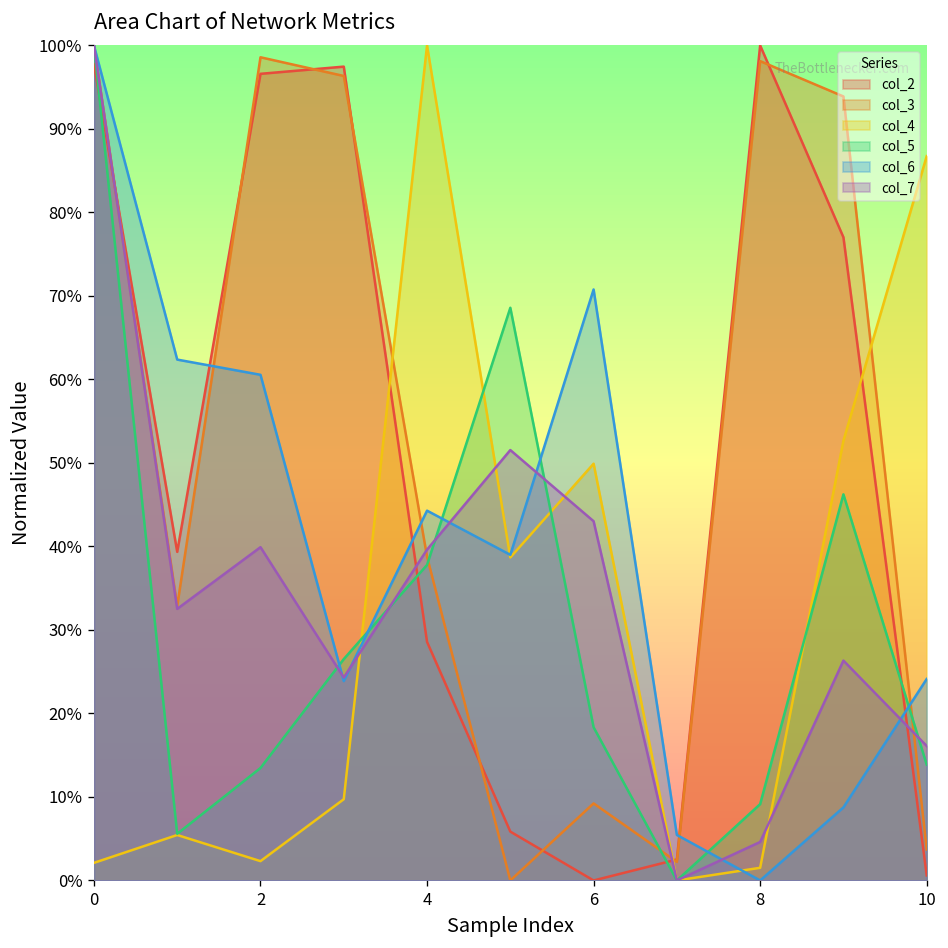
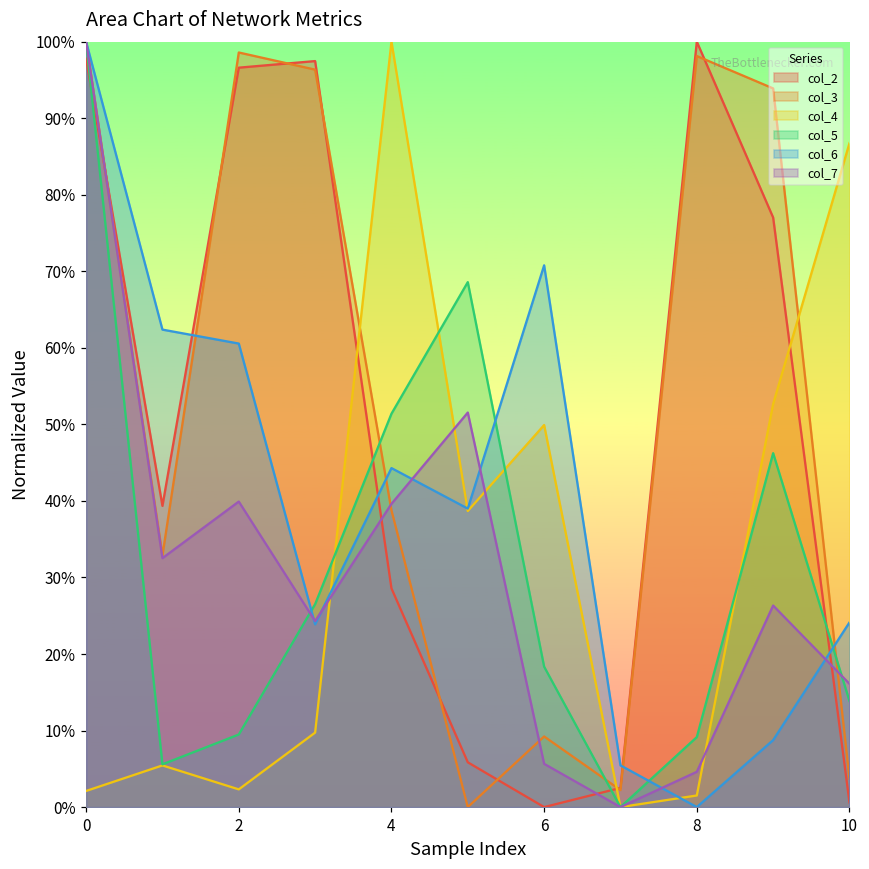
  {
    "col_5": {
-     "2": "13%",
-     "4": "38%",
+     "2": "9%",
+     "4": "51%",
      "6": "18%",
      "8": "9%",
      "10": "14%"
    },
    "col_6": {
      "2": "61%",
      "4": "44%",
      "6": "71%",
      "8": "0%",
      "10": "24%"
    },
    "col_7": {
      "2": "40%",
      "4": "40%",
-     "6": "43%",
+     "6": "6%",
      "8": "5%",
      "10": "16%"
    }
  }
